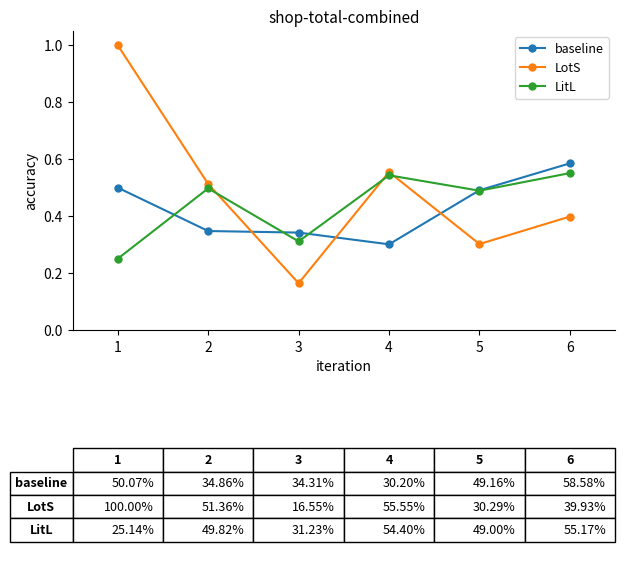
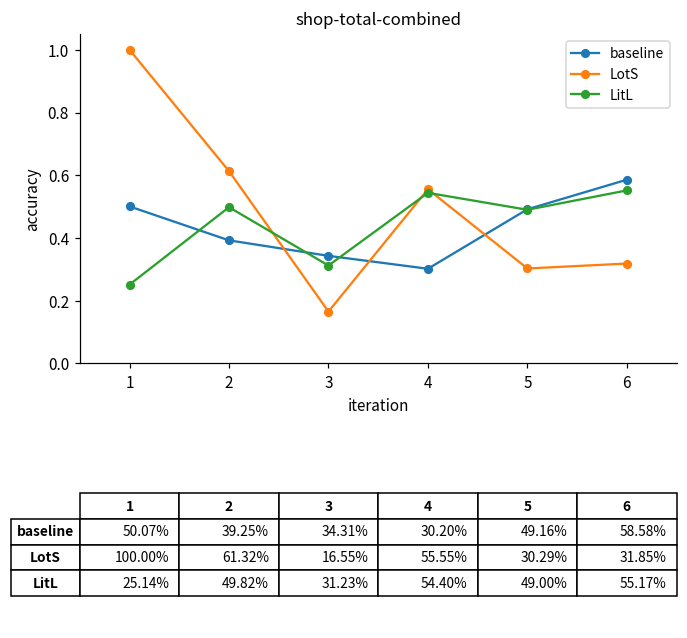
  {
    "baseline": {
-     "2": "34.86%"
+     "2": "39.25%"
    },
    "LotS": {
-     "2": "51.36%",
-     "6": "39.93%"
+     "2": "61.32%",
+     "6": "31.85%"
    },
    "LitL": {
      "1": "0.25",
      "2": "0.50",
      "3": "0.31",
      "4": "0.54",
      "6": "0.55"
    }
  }
